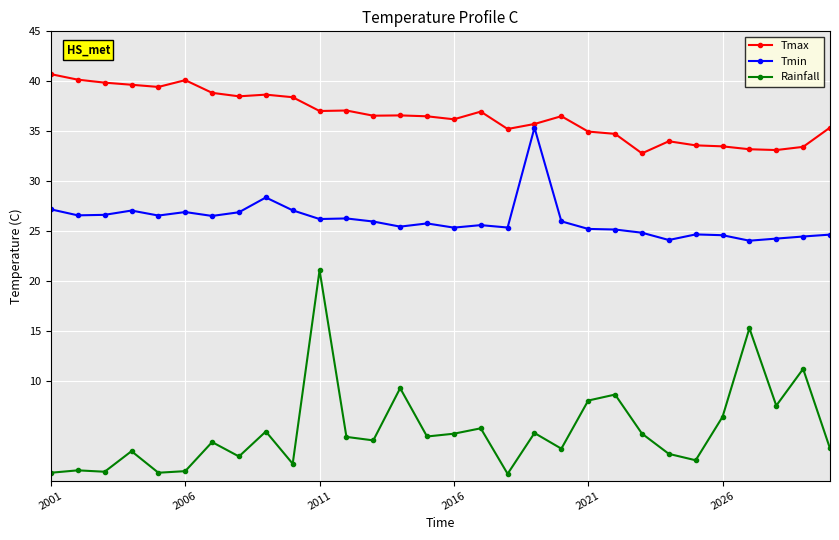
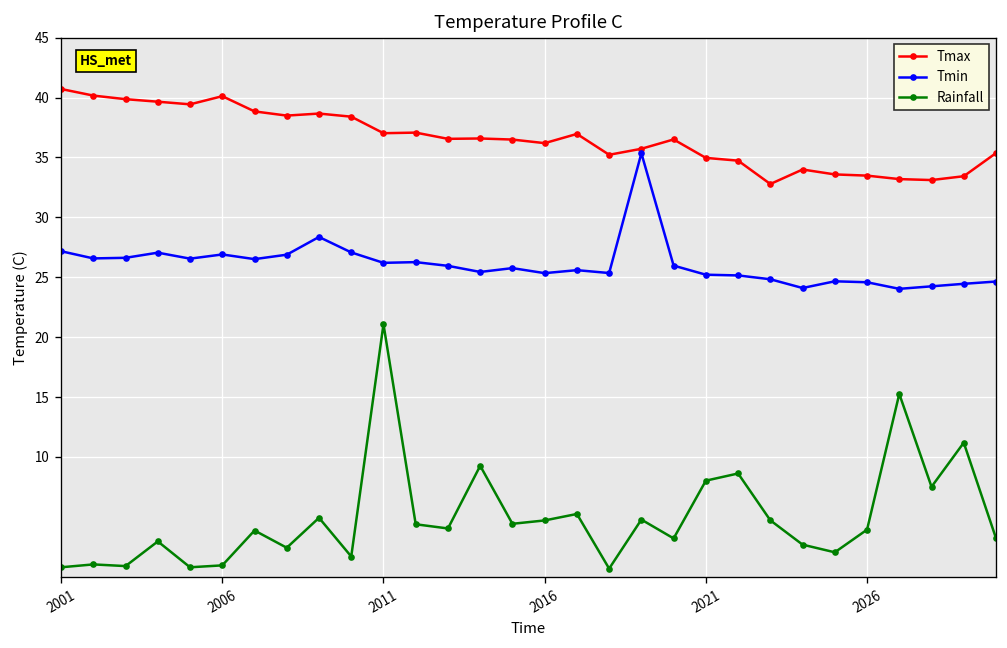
  {
    "Tmax": {
      "2001": 41,
      "2006": 40,
      "2011": 37,
      "2016": 36,
      "2021": 35,
      "2026": 33
    },
    "Tmin": {
      "2001": 27,
      "2006": 27,
      "2011": 26,
      "2016": 25,
      "2021": 25,
      "2026": 25
    },
    "Rainfall": {
      "2001": 1,
      "2006": 1,
      "2011": 21,
      "2016": 5,
      "2021": 8,
-     "2026": 6
+     "2026": 4
    }
  }
